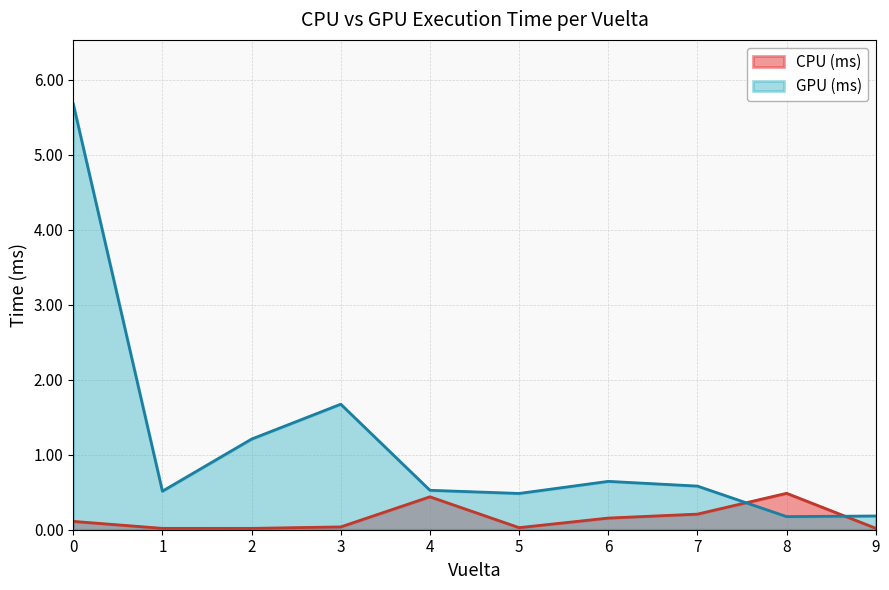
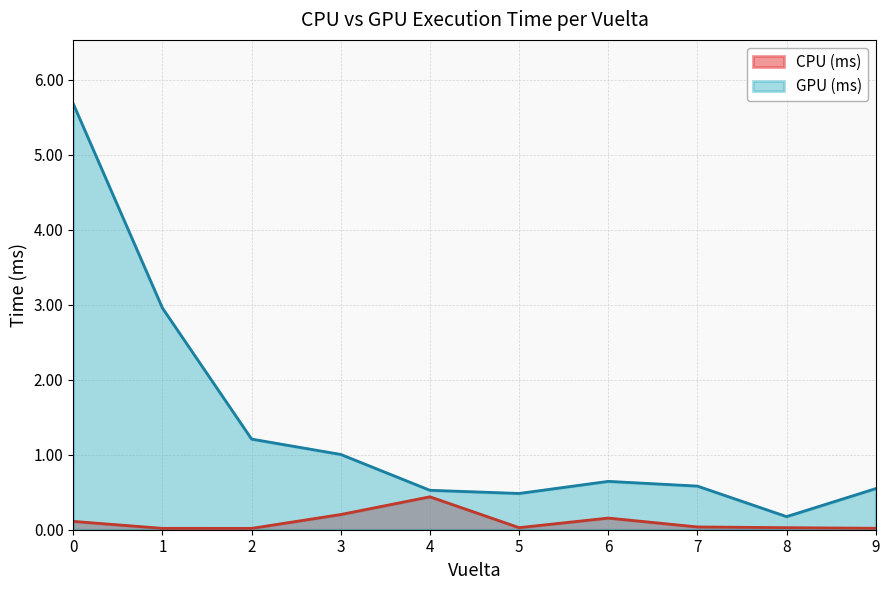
  {
    "CPU (ms)": {
      "0": 0.1,
      "1": 0.0,
      "2": 0.0,
-     "3": 0.0,
+     "3": 0.2,
      "4": 0.4,
      "5": 0.0,
      "6": 0.2,
-     "7": 0.2,
-     "8": 0.5,
+     "7": 0.0,
+     "8": 0.0,
      "9": 0.0
    },
    "GPU (ms)": {
      "0": 5.7,
-     "1": 0.5,
+     "1": 3.0,
      "2": 1.2,
-     "3": 1.7,
+     "3": 1.0,
      "4": 0.5,
      "5": 0.5,
      "6": 0.6,
      "7": 0.6,
      "8": 0.2,
-     "9": 0.2
+     "9": 0.5
    }
  }
